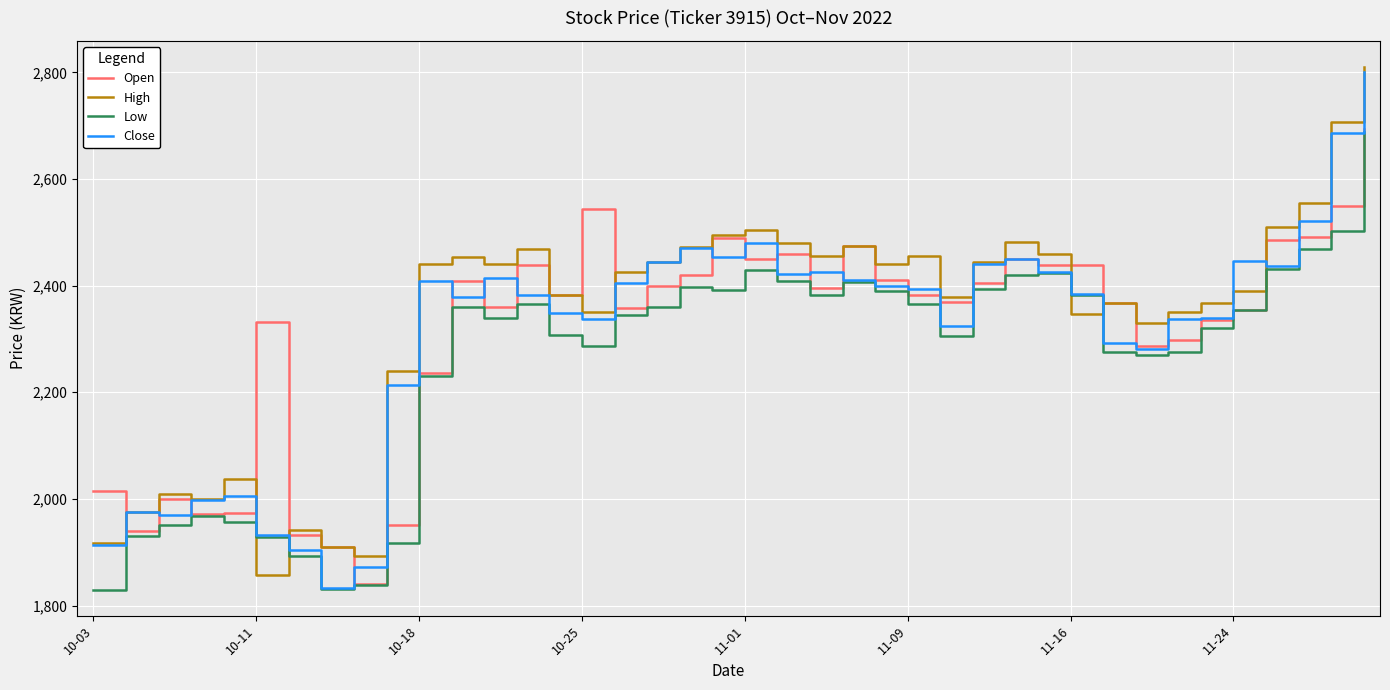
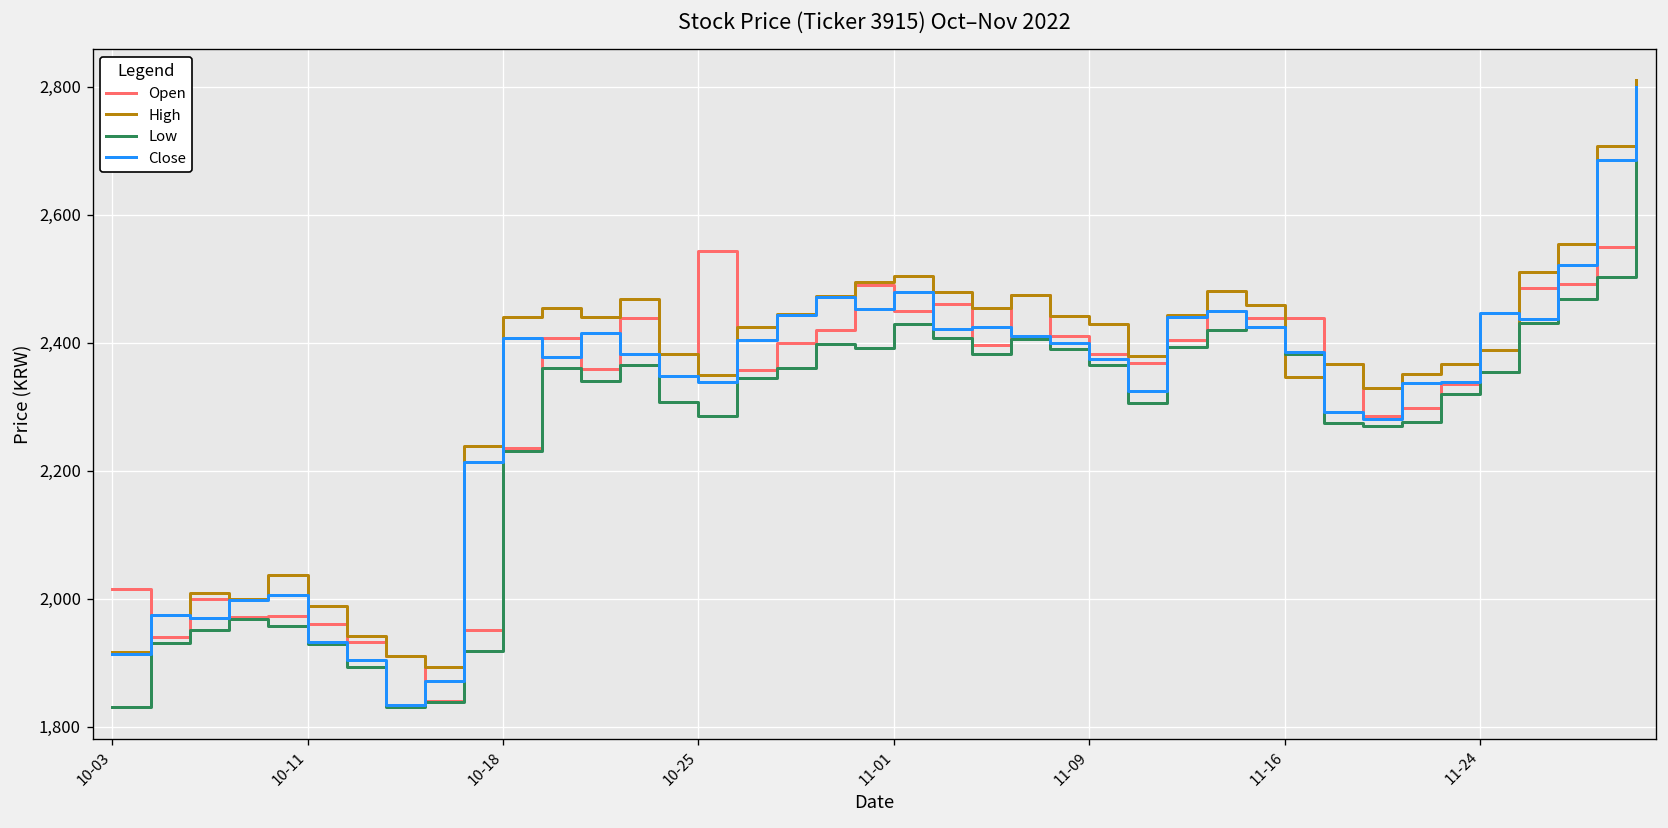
  {
    "Open": {
      "10-03": "2,020",
-     "10-11": "2,330",
+     "10-11": "1,960",
      "10-18": "2,240",
      "10-25": "2,540",
      "11-01": "2,450",
      "11-09": "2,380",
      "11-16": "2,440"
    },
    "High": {
-     "10-11": "1,860",
+     "10-11": "1,990",
      "10-18": "2,440",
      "10-25": "2,350",
      "11-01": "2,510",
-     "11-09": "2,460",
+     "11-09": "2,430",
      "11-16": "2,350",
      "11-24": "2,390"
    },
    "Low": {
      "10-03": "1,830",
      "10-18": "2,230",
      "10-25": "2,290",
      "11-01": "2,430",
      "11-09": "2,370"
    },
    "Close": {
      "10-18": "2,410",
      "10-25": "2,340",
      "11-01": "2,480",
-     "11-09": "2,390",
+     "11-09": "2,370",
      "11-24": "2,450"
    }
  }
